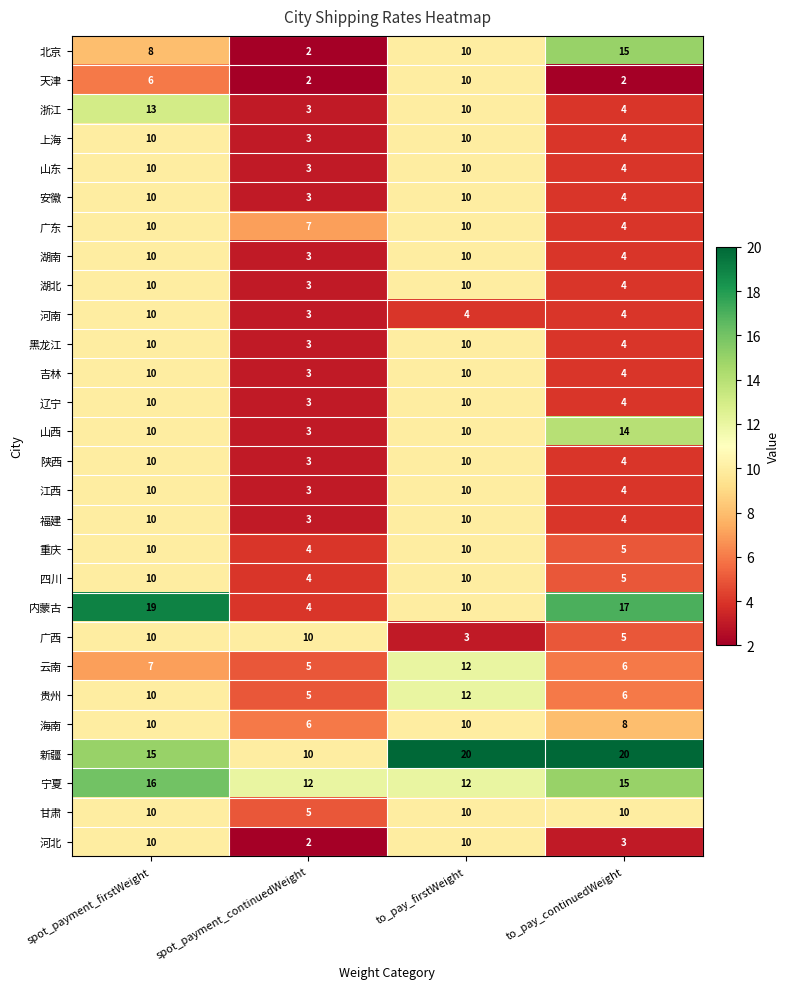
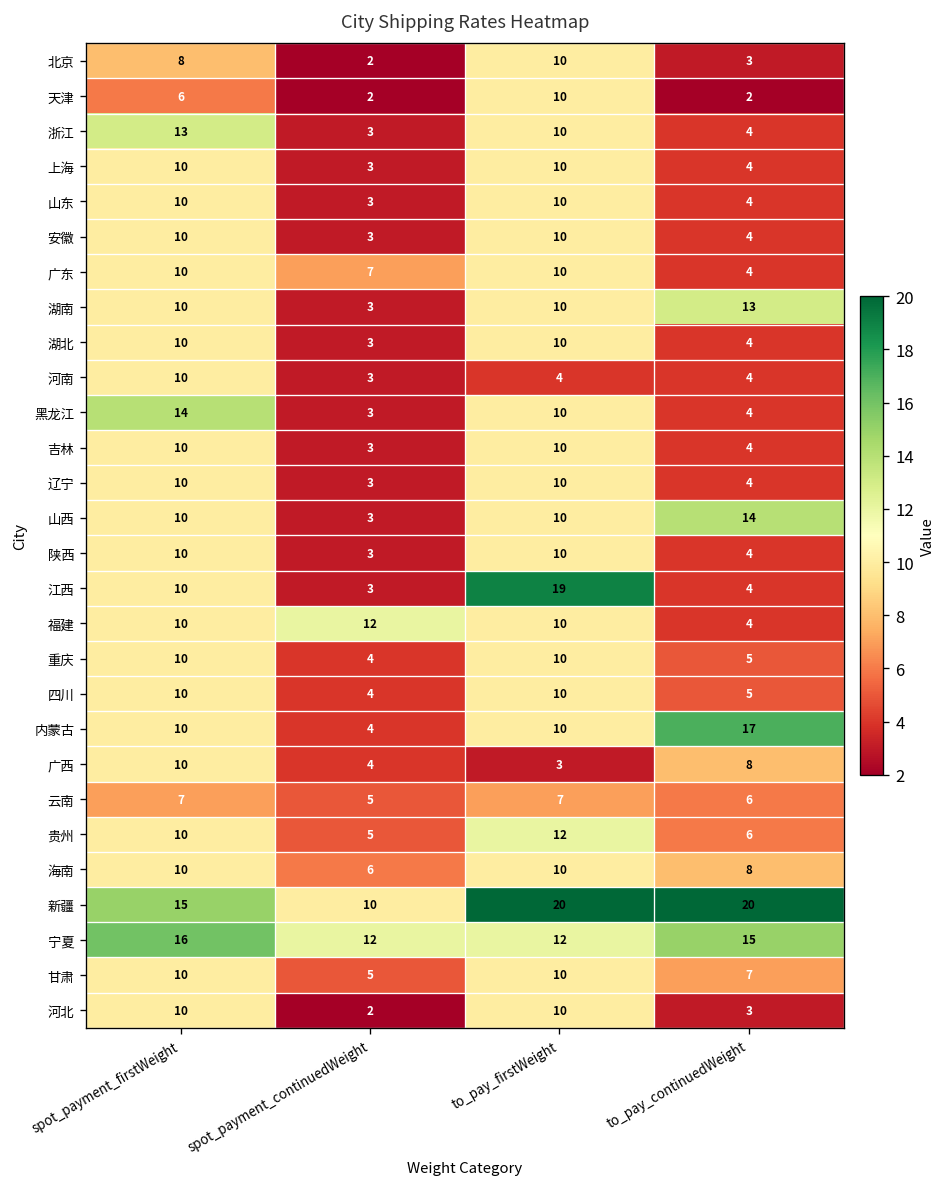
  {
    "北京": {
      "spot_payment_firstWeight": 8,
      "spot_payment_continuedWeight": 2,
      "to_pay_firstWeight": 10,
-     "to_pay_continuedWeight": 15
+     "to_pay_continuedWeight": 3
    },
    "天津": {
      "spot_payment_firstWeight": 6,
      "spot_payment_continuedWeight": 2,
      "to_pay_firstWeight": 10,
      "to_pay_continuedWeight": 2
    },
    "浙江": {
      "spot_payment_firstWeight": 13,
      "spot_payment_continuedWeight": 3,
      "to_pay_firstWeight": 10,
      "to_pay_continuedWeight": 4
    },
    "上海": {
      "spot_payment_firstWeight": 10,
      "spot_payment_continuedWeight": 3,
      "to_pay_firstWeight": 10,
      "to_pay_continuedWeight": 4
    },
    "山东": {
      "spot_payment_firstWeight": 10,
      "spot_payment_continuedWeight": 3,
      "to_pay_firstWeight": 10,
      "to_pay_continuedWeight": 4
    },
    "安徽": {
      "spot_payment_firstWeight": 10,
      "spot_payment_continuedWeight": 3,
      "to_pay_firstWeight": 10,
      "to_pay_continuedWeight": 4
    },
    "广东": {
      "spot_payment_firstWeight": 10,
      "spot_payment_continuedWeight": 7,
      "to_pay_firstWeight": 10,
      "to_pay_continuedWeight": 4
    },
    "湖南": {
      "spot_payment_firstWeight": 10,
      "spot_payment_continuedWeight": 3,
      "to_pay_firstWeight": 10,
-     "to_pay_continuedWeight": 4
+     "to_pay_continuedWeight": 13
    },
    "湖北": {
      "spot_payment_firstWeight": 10,
      "spot_payment_continuedWeight": 3,
      "to_pay_firstWeight": 10,
      "to_pay_continuedWeight": 4
    },
    "河南": {
      "spot_payment_firstWeight": 10,
      "spot_payment_continuedWeight": 3,
      "to_pay_firstWeight": 4,
      "to_pay_continuedWeight": 4
    },
    "黑龙江": {
-     "spot_payment_firstWeight": 10,
+     "spot_payment_firstWeight": 14,
      "spot_payment_continuedWeight": 3,
      "to_pay_firstWeight": 10,
      "to_pay_continuedWeight": 4
    },
    "吉林": {
      "spot_payment_firstWeight": 10,
      "spot_payment_continuedWeight": 3,
      "to_pay_firstWeight": 10,
      "to_pay_continuedWeight": 4
    },
    "辽宁": {
      "spot_payment_firstWeight": 10,
      "spot_payment_continuedWeight": 3,
      "to_pay_firstWeight": 10,
      "to_pay_continuedWeight": 4
    },
    "山西": {
      "spot_payment_firstWeight": 10,
      "spot_payment_continuedWeight": 3,
      "to_pay_firstWeight": 10,
      "to_pay_continuedWeight": 14
    },
    "陕西": {
      "spot_payment_firstWeight": 10,
      "spot_payment_continuedWeight": 3,
      "to_pay_firstWeight": 10,
      "to_pay_continuedWeight": 4
    },
    "江西": {
      "spot_payment_firstWeight": 10,
      "spot_payment_continuedWeight": 3,
-     "to_pay_firstWeight": 10,
+     "to_pay_firstWeight": 19,
      "to_pay_continuedWeight": 4
    },
    "福建": {
      "spot_payment_firstWeight": 10,
-     "spot_payment_continuedWeight": 3,
+     "spot_payment_continuedWeight": 12,
      "to_pay_firstWeight": 10,
      "to_pay_continuedWeight": 4
    },
    "重庆": {
      "spot_payment_firstWeight": 10,
      "spot_payment_continuedWeight": 4,
      "to_pay_firstWeight": 10,
      "to_pay_continuedWeight": 5
    },
    "四川": {
      "spot_payment_firstWeight": 10,
      "spot_payment_continuedWeight": 4,
      "to_pay_firstWeight": 10,
      "to_pay_continuedWeight": 5
    },
    "内蒙古": {
-     "spot_payment_firstWeight": 19,
+     "spot_payment_firstWeight": 10,
      "spot_payment_continuedWeight": 4,
      "to_pay_firstWeight": 10,
      "to_pay_continuedWeight": 17
    },
    "广西": {
      "spot_payment_firstWeight": 10,
-     "spot_payment_continuedWeight": 10,
+     "spot_payment_continuedWeight": 4,
      "to_pay_firstWeight": 3,
-     "to_pay_continuedWeight": 5
+     "to_pay_continuedWeight": 8
    },
    "云南": {
      "spot_payment_firstWeight": 7,
      "spot_payment_continuedWeight": 5,
-     "to_pay_firstWeight": 12,
+     "to_pay_firstWeight": 7,
      "to_pay_continuedWeight": 6
    },
    "贵州": {
      "spot_payment_firstWeight": 10,
      "spot_payment_continuedWeight": 5,
      "to_pay_firstWeight": 12,
      "to_pay_continuedWeight": 6
    },
    "海南": {
      "spot_payment_firstWeight": 10,
      "spot_payment_continuedWeight": 6,
      "to_pay_firstWeight": 10,
      "to_pay_continuedWeight": 8
    },
    "新疆": {
      "spot_payment_firstWeight": 15,
      "spot_payment_continuedWeight": 10,
      "to_pay_firstWeight": 20,
      "to_pay_continuedWeight": 20
    },
    "宁夏": {
      "spot_payment_firstWeight": 16,
      "spot_payment_continuedWeight": 12,
      "to_pay_firstWeight": 12,
      "to_pay_continuedWeight": 15
    },
    "甘肃": {
      "spot_payment_firstWeight": 10,
      "spot_payment_continuedWeight": 5,
      "to_pay_firstWeight": 10,
-     "to_pay_continuedWeight": 10
+     "to_pay_continuedWeight": 7
    },
    "河北": {
      "spot_payment_firstWeight": 10,
      "spot_payment_continuedWeight": 2,
      "to_pay_firstWeight": 10,
      "to_pay_continuedWeight": 3
    }
  }
